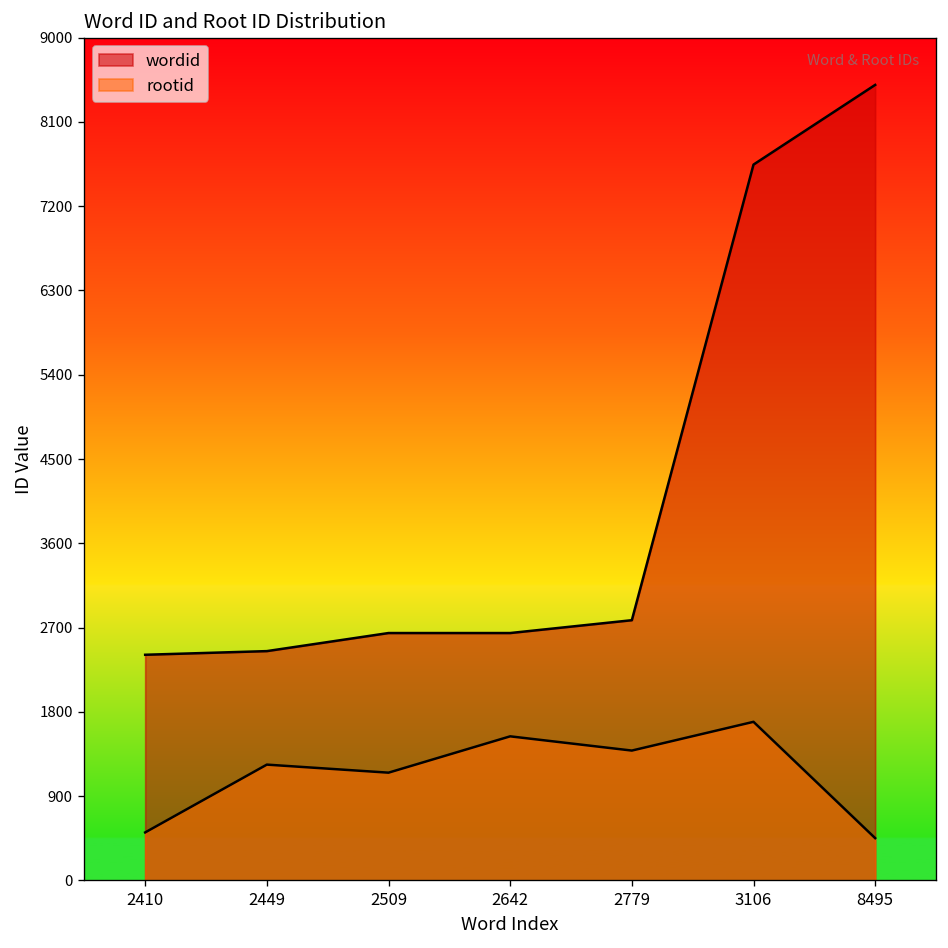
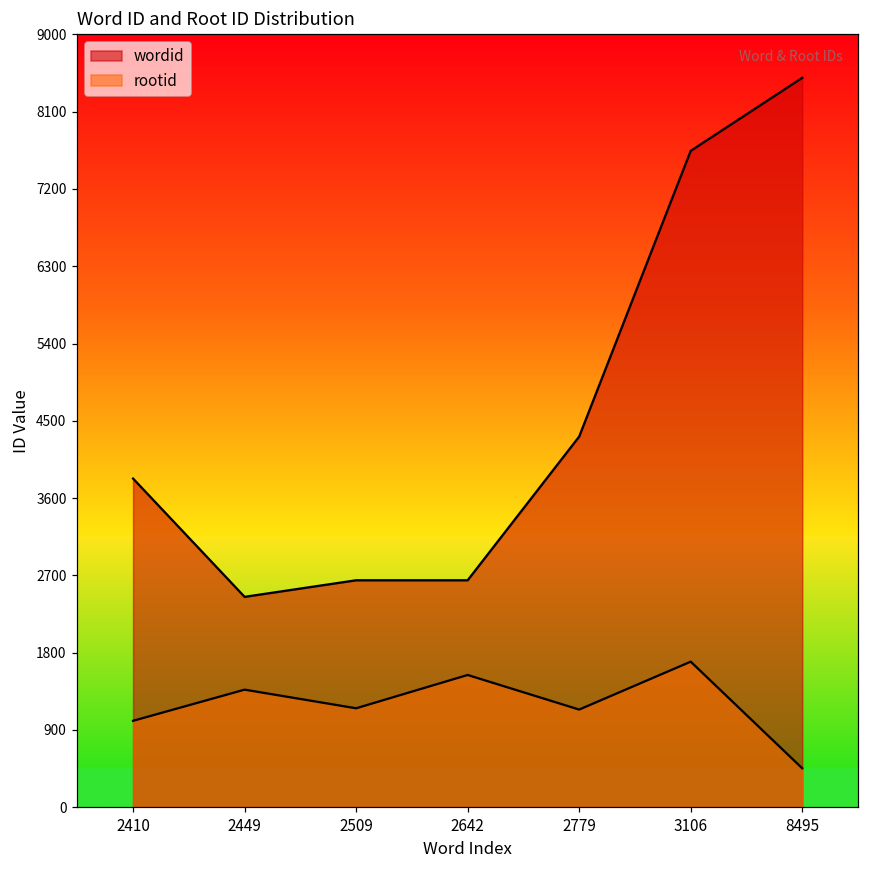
  {
    "wordid": {
-     "2410": 2400,
+     "2410": 3800,
      "2449": 2400,
      "2509": 2600,
      "2642": 2600,
-     "2779": 2800,
+     "2779": 4300,
      "3106": 7600,
      "8495": 8500
    },
    "rootid": {
-     "2410": 500,
-     "2449": 1200,
+     "2410": 1000,
+     "2449": 1400,
      "2509": 1200,
      "2642": 1500,
-     "2779": 1400,
+     "2779": 1100,
      "3106": 1700,
      "8495": 500
    }
  }
